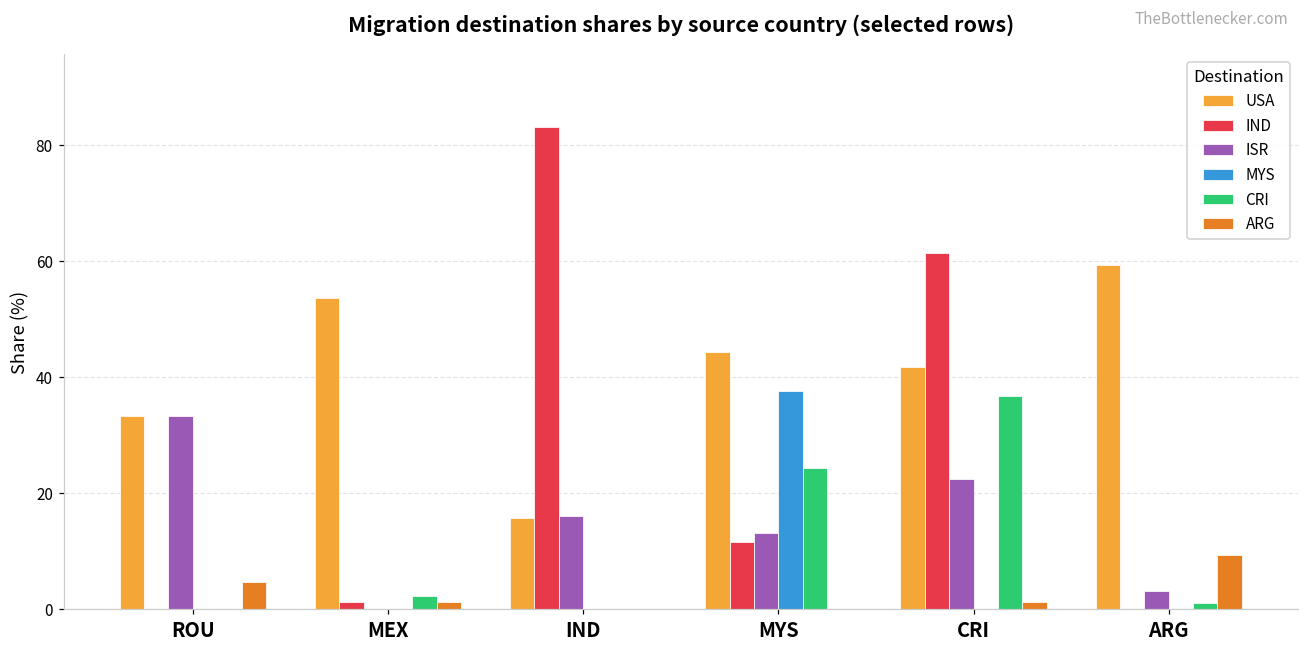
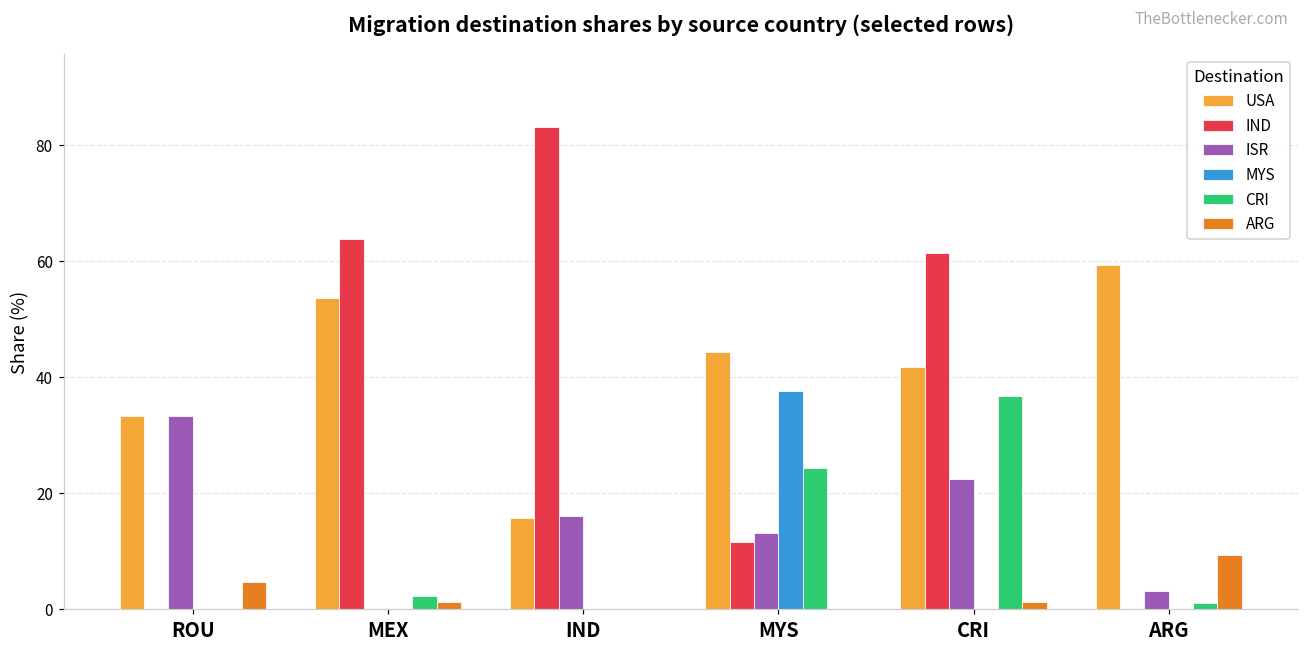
  {
    "IND": {
      "ROU": 0,
-     "MEX": 1,
+     "MEX": 64,
      "IND": 83,
      "MYS": 12,
      "CRI": 61,
      "ARG": 0
    },
    "ISR": {
      "ROU": 33,
      "MEX": 0,
      "IND": 16,
      "MYS": 13,
      "CRI": 23,
      "ARG": 3
    },
    "MYS": {
      "ROU": 0,
      "MEX": 0,
      "MYS": 38,
      "CRI": 0,
      "ARG": 0
    },
    "CRI": {
      "ROU": 0,
      "MEX": 2,
      "IND": 0,
      "MYS": 24,
      "CRI": 37,
      "ARG": 1
    }
  }
